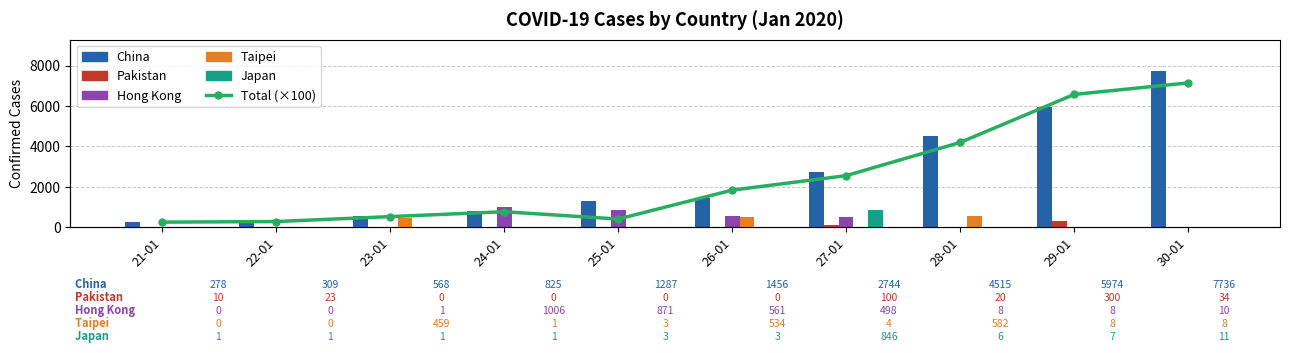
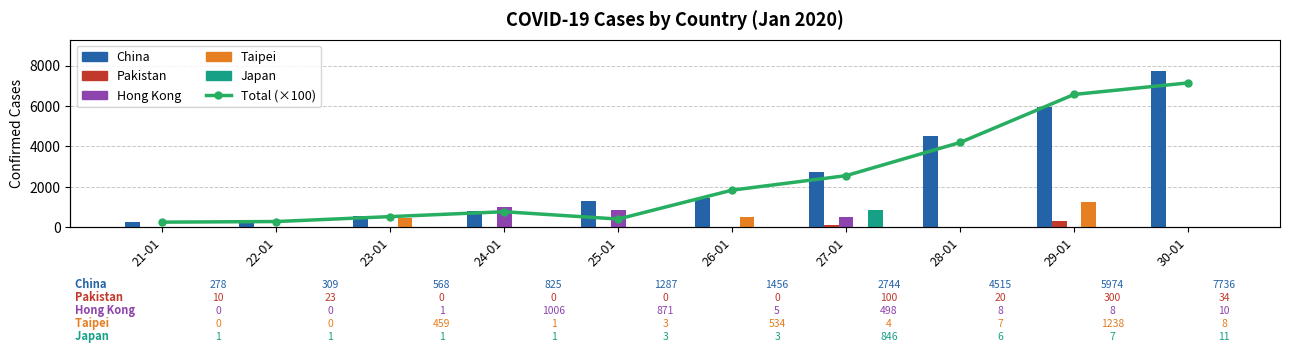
  {
    "Hong Kong": {
-     "26-01": 561
+     "26-01": 5
    },
    "Taipei": {
-     "28-01": 582,
-     "29-01": 8
+     "28-01": 7,
+     "29-01": 1238
    }
  }
